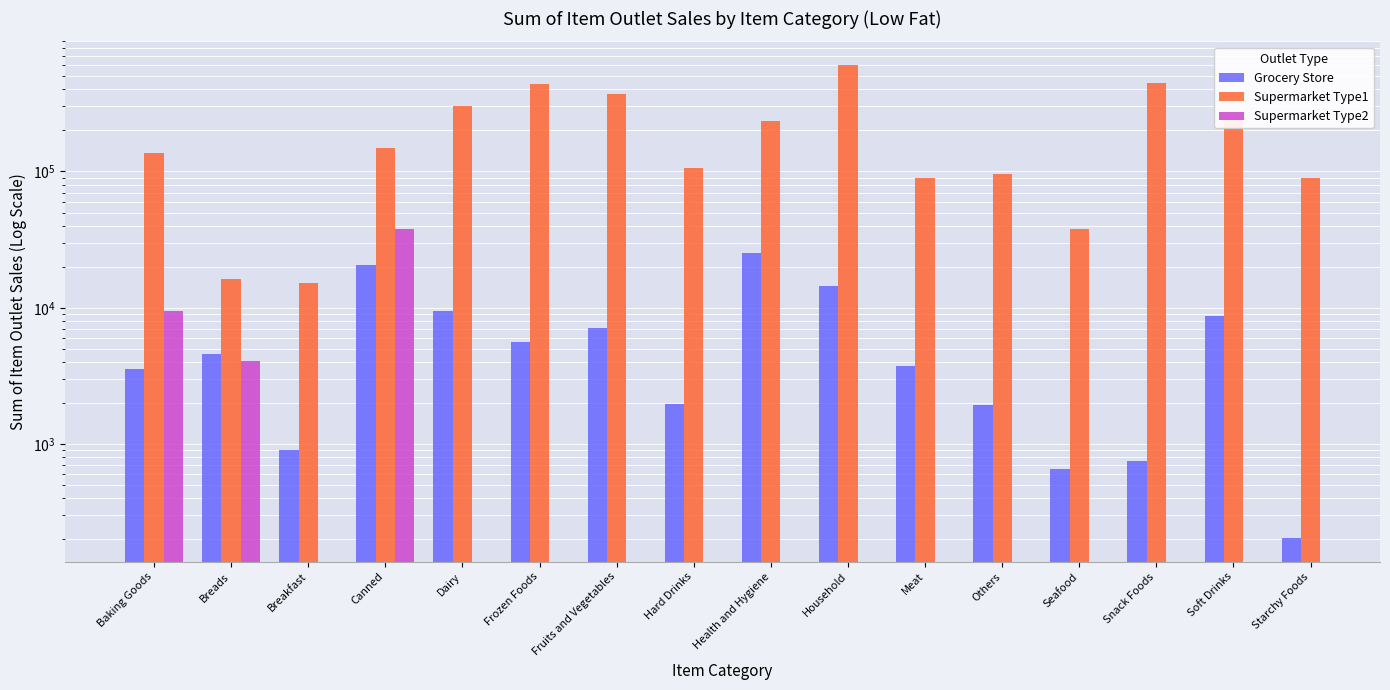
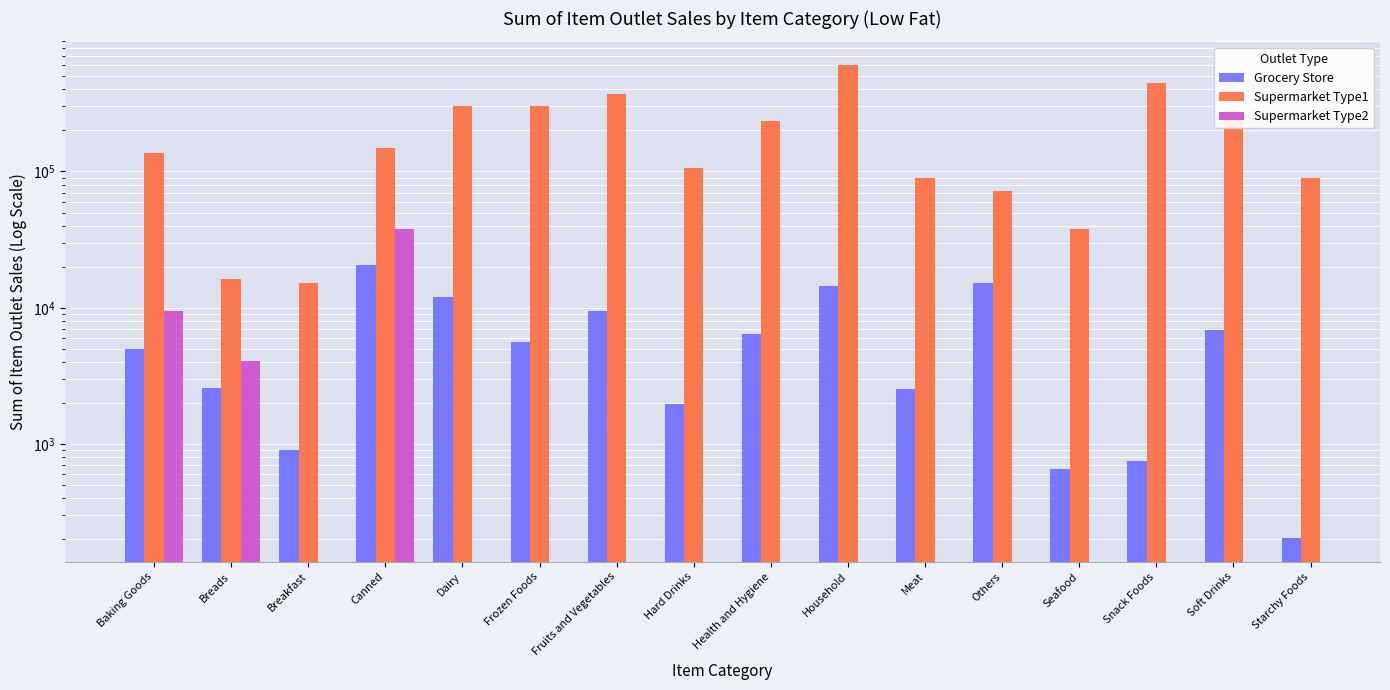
  {
    "Grocery Store": {
-     "Baking Goods": 3600,
-     "Breads": 4500,
+     "Baking Goods": 5000,
+     "Breads": 2600,
      "Breakfast": 900,
      "Canned": 21000,
-     "Dairy": 9000,
+     "Dairy": 12000,
      "Frozen Foods": 5600,
-     "Fruits and Vegetables": 7000,
+     "Fruits and Vegetables": 9000,
      "Hard Drinks": 2000,
-     "Health and Hygiene": 25000,
+     "Health and Hygiene": 6000,
      "Household": 14000,
-     "Meat": 3700,
-     "Others": 1900,
+     "Meat": 2500,
+     "Others": 15000,
      "Seafood": 700,
      "Snack Foods": 700,
-     "Soft Drinks": 9000,
+     "Soft Drinks": 7000,
      "Starchy Foods": 200
    },
    "Supermarket Type1": {
      "Baking Goods": 140000,
      "Breads": 16000,
      "Breakfast": 15000,
      "Canned": 150000,
      "Dairy": 300000,
-     "Frozen Foods": 440000,
+     "Frozen Foods": 300000,
      "Fruits and Vegetables": 370000,
      "Hard Drinks": 110000,
      "Health and Hygiene": 230000,
      "Household": 600000,
      "Meat": 90000,
-     "Others": 100000,
+     "Others": 70000,
      "Seafood": 38000,
      "Snack Foods": 440000,
      "Starchy Foods": 90000
    }
  }
